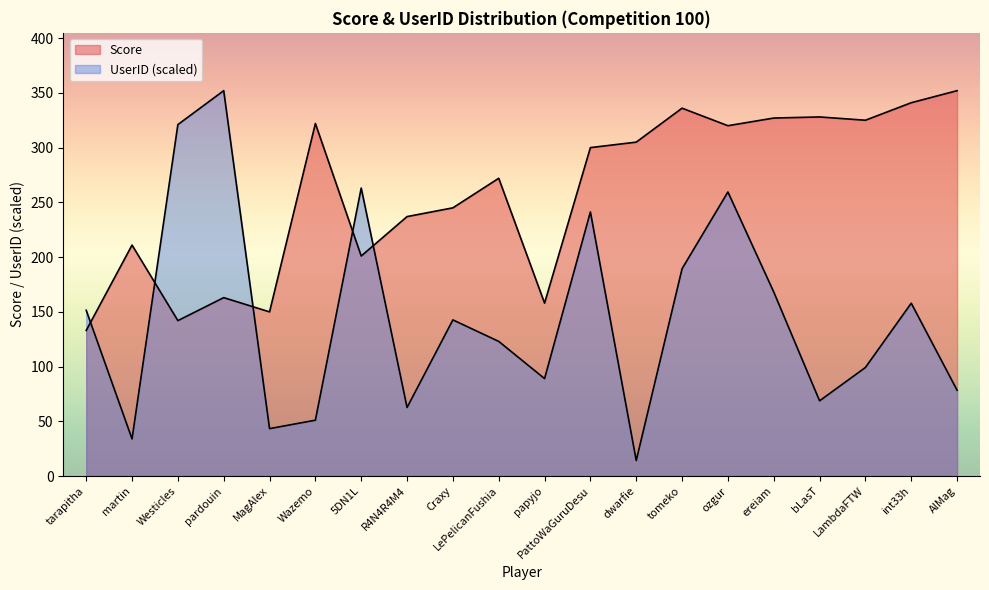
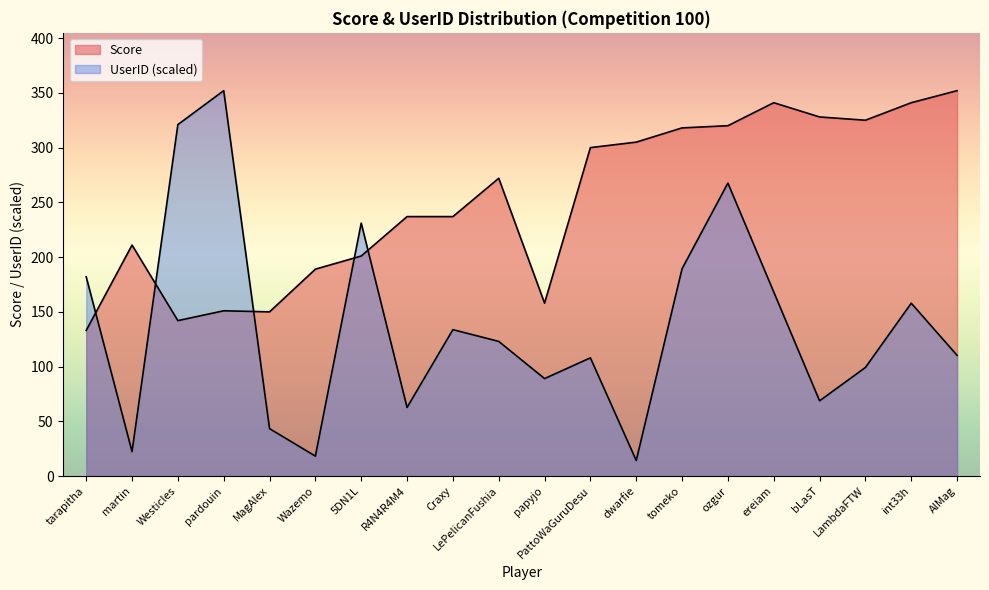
  {
    "Score": {
      "tarapitha": 133,
      "martin": 211,
      "Westicles": 142,
-     "pardouin": 163,
+     "pardouin": 151,
      "MagAlex": 150,
-     "Wazemo": 322,
+     "Wazemo": 189,
      "5DN1L": 201,
      "R4N4R4M4": 237,
-     "Craxy": 245,
+     "Craxy": 237,
      "LePelicanFushia": 272,
      "papyjo": 158,
      "PattoWaGuruDesu": 300,
      "dwarfie": 305,
-     "tomeko": 336,
+     "tomeko": 318,
      "ozgur": 320,
-     "ereiam": 327,
+     "ereiam": 341,
      "bLasT": 328,
      "LambdaFTW": 325,
      "int33h": 341,
      "AlMag": 352
    },
    "UserID (scaled)": {
-     "tarapitha": 151,
-     "martin": 34,
+     "tarapitha": 182,
+     "martin": 22,
      "Westicles": 321,
      "pardouin": 352,
      "MagAlex": 43,
-     "Wazemo": 51,
-     "5DN1L": 263,
+     "Wazemo": 18,
+     "5DN1L": 231,
      "R4N4R4M4": 63,
-     "Craxy": 143,
+     "Craxy": 134,
      "LePelicanFushia": 123,
      "papyjo": 89,
-     "PattoWaGuruDesu": 241,
+     "PattoWaGuruDesu": 108,
      "dwarfie": 14,
      "tomeko": 189,
-     "ozgur": 259,
+     "ozgur": 268,
      "ereiam": 168,
      "bLasT": 69,
      "LambdaFTW": 99,
      "int33h": 158,
-     "AlMag": 78
+     "AlMag": 110
    }
  }
